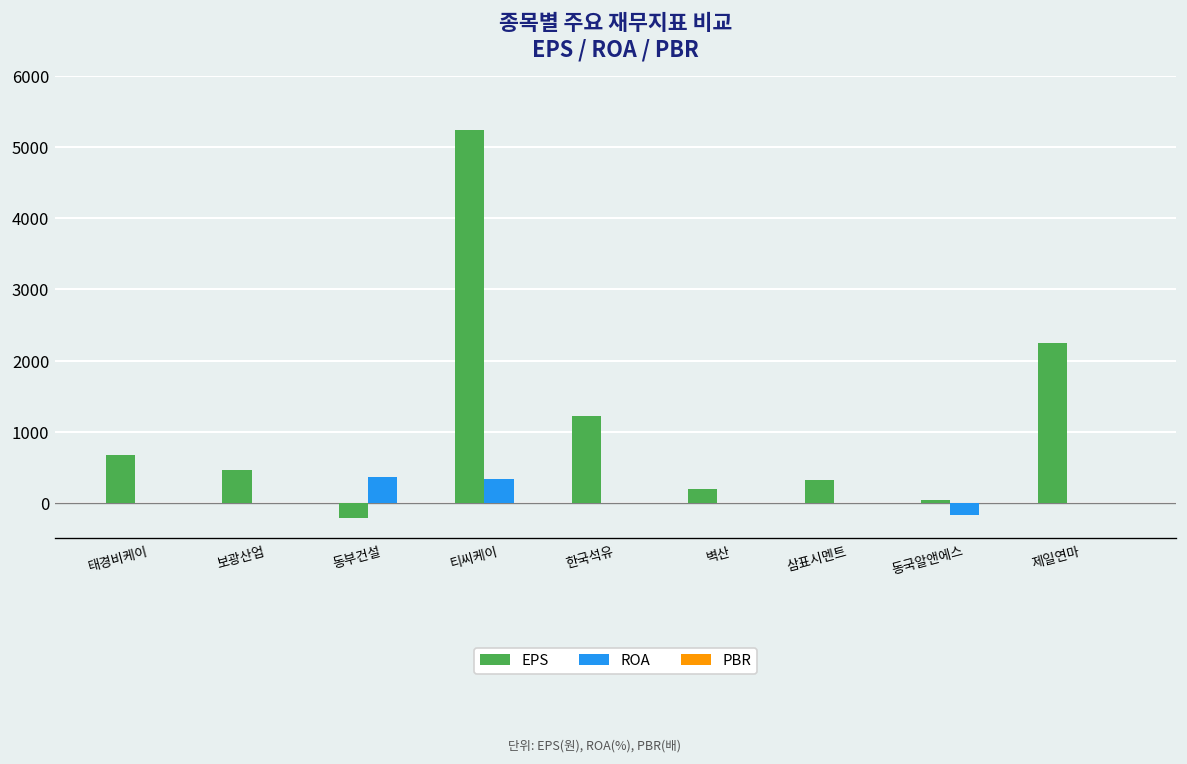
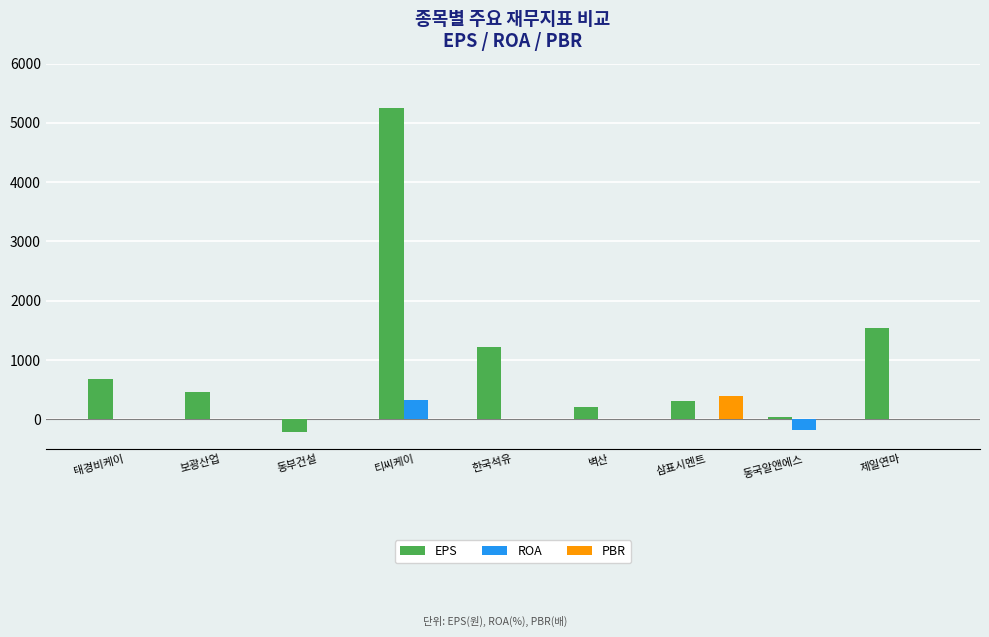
  {
    "EPS": {
      "태경비케이": 700,
      "보광산업": 500,
      "동부건설": -200,
      "티씨케이": 5200,
      "한국석유": 1200,
      "벽산": 200,
      "삼표시멘트": 300,
-     "제일연마": 2200
+     "제일연마": 1500
    },
    "ROA": {
-     "동부건설": 400,
+     "동부건설": 0,
      "티씨케이": 300,
      "동국알앤에스": -200
    },
    "PBR": {
-     "삼표시멘트": 0
+     "삼표시멘트": 400
    }
  }
